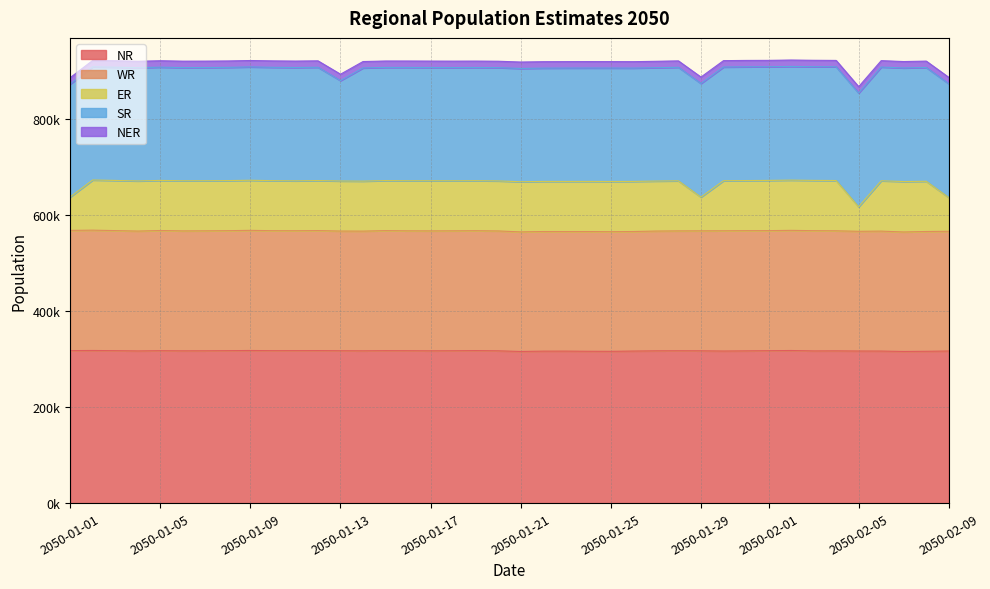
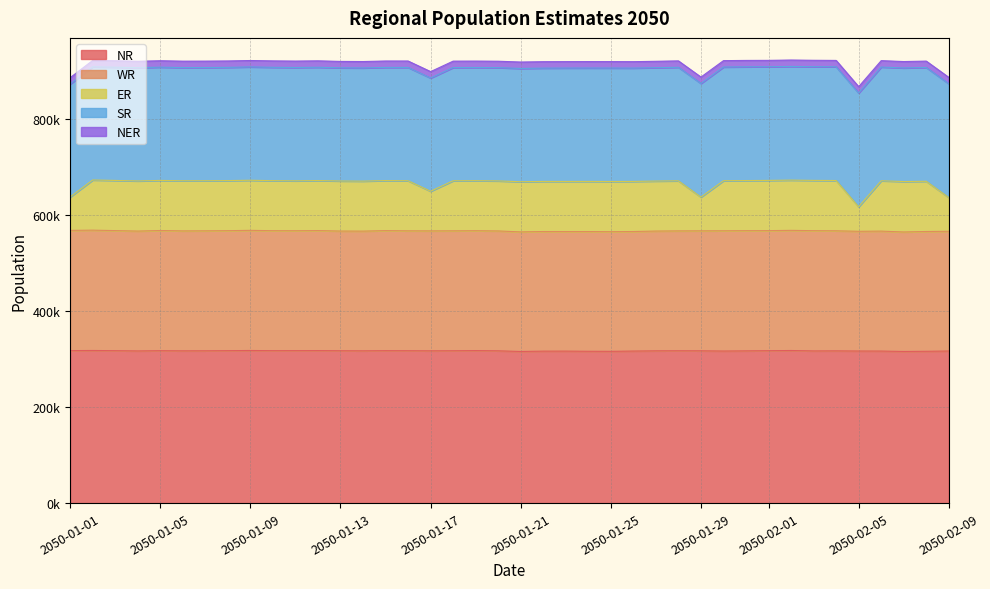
  {
    "ER": {
      "2050-01-01": 70000,
      "2050-01-05": 100000,
      "2050-01-09": 100000,
      "2050-01-13": 100000,
-     "2050-01-17": 100000,
+     "2050-01-17": 80000,
      "2050-01-21": 100000,
      "2050-01-25": 100000,
      "2050-01-29": 70000,
      "2050-02-01": 100000,
      "2050-02-05": 50000,
      "2050-02-09": 70000
    },
    "SR": {
      "2050-01-01": 240000,
      "2050-01-05": 240000,
      "2050-01-09": 240000,
-     "2050-01-13": 210000,
+     "2050-01-13": 240000,
      "2050-01-17": 240000,
      "2050-01-21": 240000,
      "2050-01-25": 240000,
      "2050-01-29": 240000,
      "2050-02-01": 240000,
      "2050-02-05": 240000,
      "2050-02-09": 240000
    },
    "NER": {
      "2050-01-01": 10000,
      "2050-01-05": 10000,
      "2050-01-09": 10000,
      "2050-01-13": 10000,
      "2050-01-17": 10000,
      "2050-01-21": 10000,
      "2050-01-25": 10000,
      "2050-01-29": 10000,
      "2050-02-01": 10000,
      "2050-02-05": 10000,
      "2050-02-09": 10000
    }
  }
